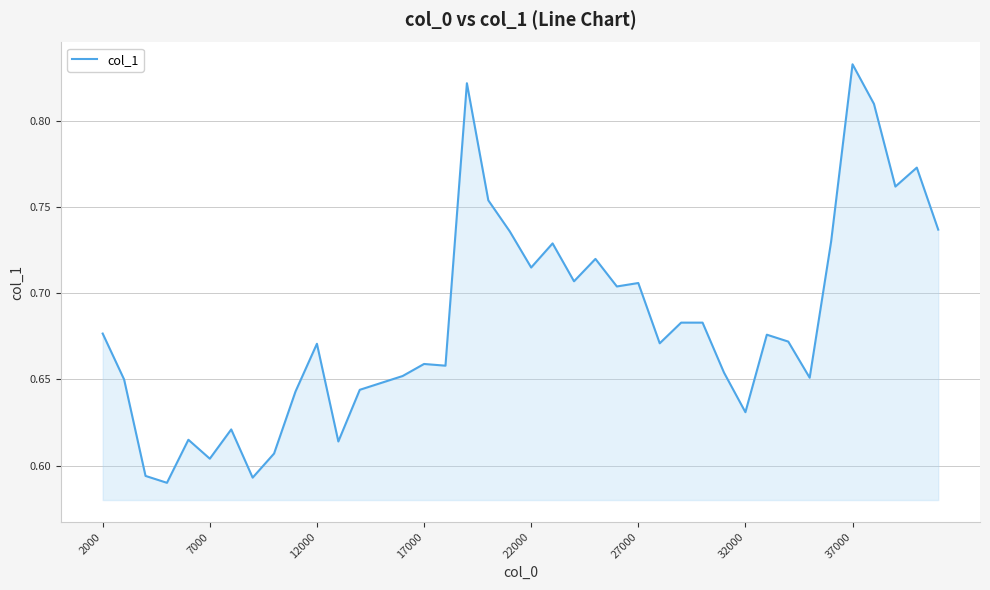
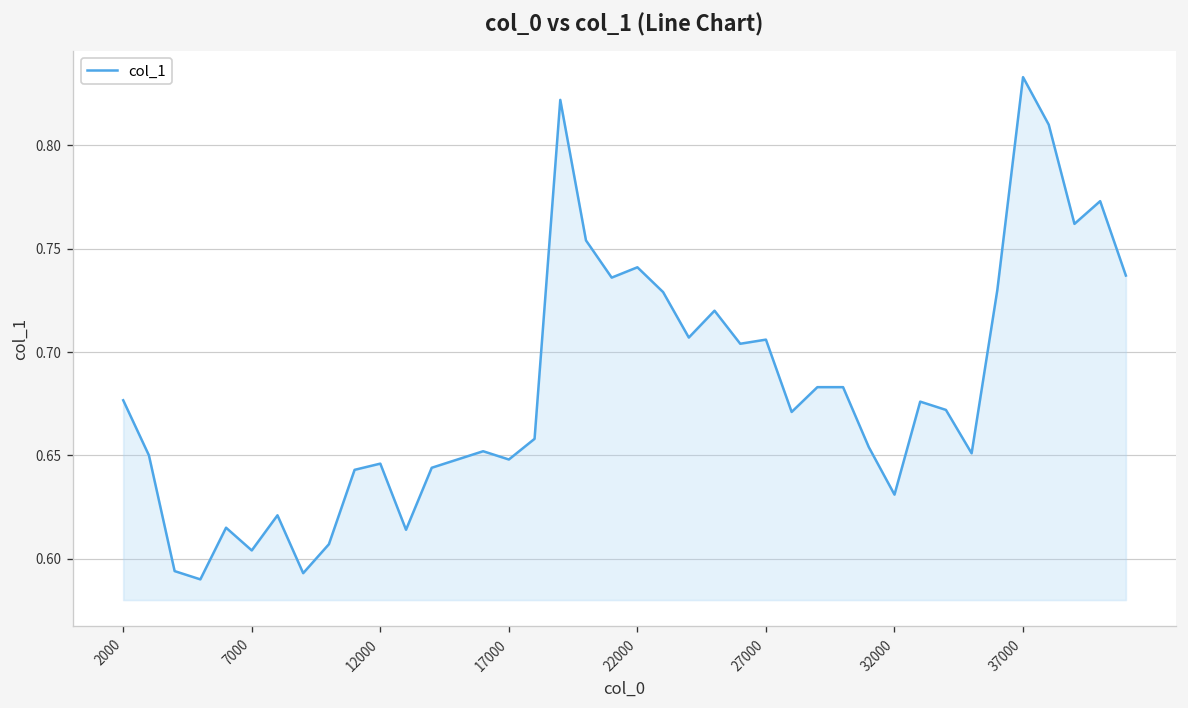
  {
    "2000": 0.677,
    "7000": 0.604,
-   "12000": 0.671,
-   "17000": 0.659,
-   "22000": 0.715,
+   "12000": 0.646,
+   "17000": 0.648,
+   "22000": 0.741,
    "27000": 0.706,
    "32000": 0.631,
    "37000": 0.833
  }
